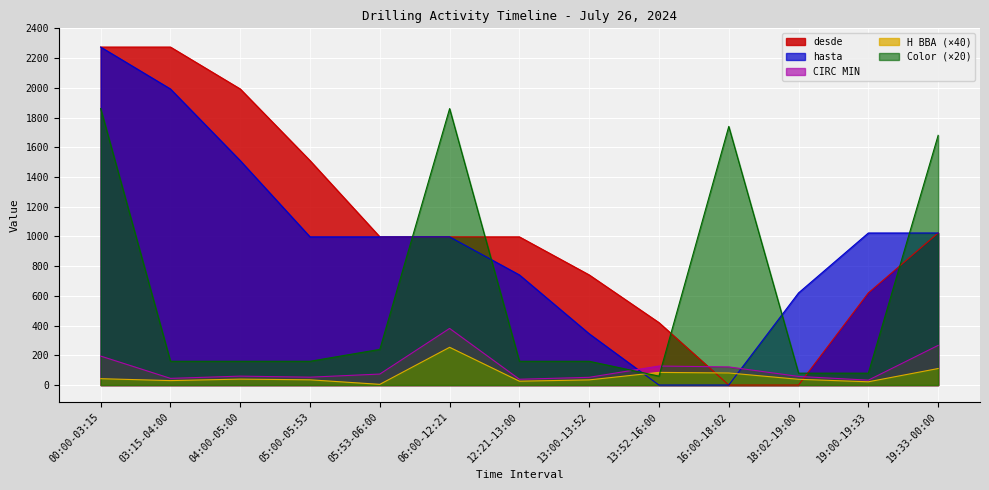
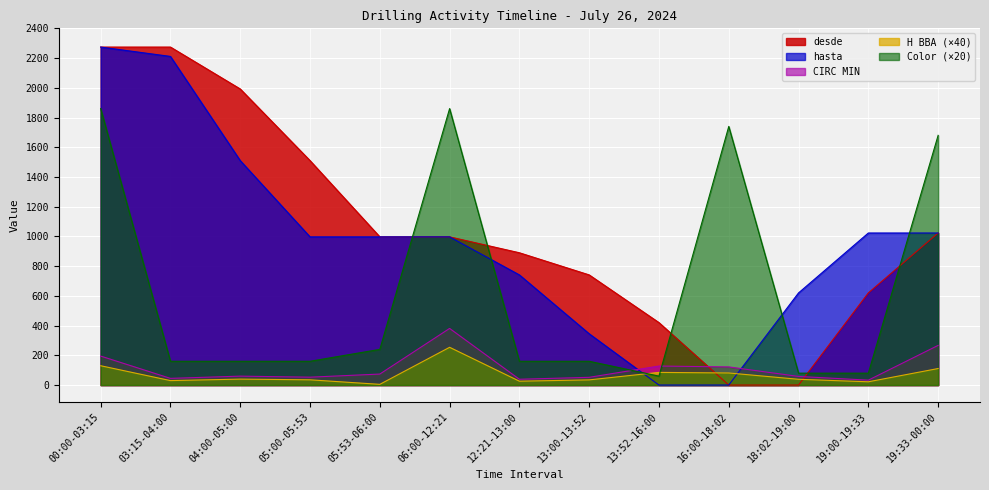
  {
    "desde": {
      "03:15-04:00": 2270,
      "04:00-05:00": 1990,
      "05:00-05:53": 1510,
-     "12:21-13:00": 1000,
+     "12:21-13:00": 890,
      "13:00-13:52": 740,
      "13:52-16:00": 420,
      "18:02-19:00": 0,
      "19:00-19:33": 620
    },
    "hasta": {
-     "03:15-04:00": 1990,
+     "03:15-04:00": 2210,
      "04:00-05:00": 1510,
      "05:00-05:53": 1000,
      "12:21-13:00": 740,
      "13:00-13:52": 350,
      "13:52-16:00": 0,
      "18:02-19:00": 620,
      "19:00-19:33": 1020
    },
    "CIRC MIN": {
      "00:00-03:15": 200,
      "04:00-05:00": 60,
      "05:00-05:53": 50,
      "05:53-06:00": 70,
      "06:00-12:21": 380,
      "13:00-13:52": 50,
      "13:52-16:00": 130,
      "16:00-18:02": 120,
      "18:02-19:00": 60,
      "19:33-00:00": 270
    },
    "H BBA (×40)": {
-     "00:00-03:15": 40,
+     "00:00-03:15": 130,
      "04:00-05:00": 40,
      "05:00-05:53": 40,
      "05:53-06:00": 0,
      "06:00-12:21": 250,
      "13:00-13:52": 30,
      "13:52-16:00": 90,
      "16:00-18:02": 80,
      "18:02-19:00": 40,
      "19:33-00:00": 110
    },
    "Color (×20)": {
      "00:00-03:15": 1860,
      "03:15-04:00": 160,
      "04:00-05:00": 160,
      "05:00-05:53": 160,
      "05:53-06:00": 240,
      "06:00-12:21": 1860,
      "12:21-13:00": 160,
      "13:00-13:52": 160,
      "13:52-16:00": 60,
      "16:00-18:02": 1740,
      "18:02-19:00": 80,
      "19:00-19:33": 80,
      "19:33-00:00": 1680
    }
  }
